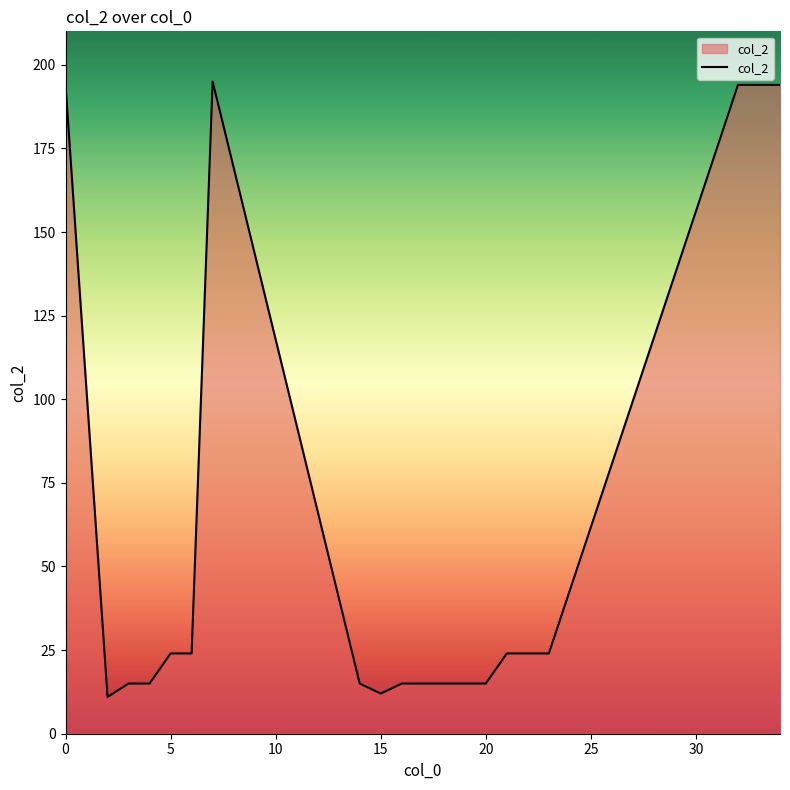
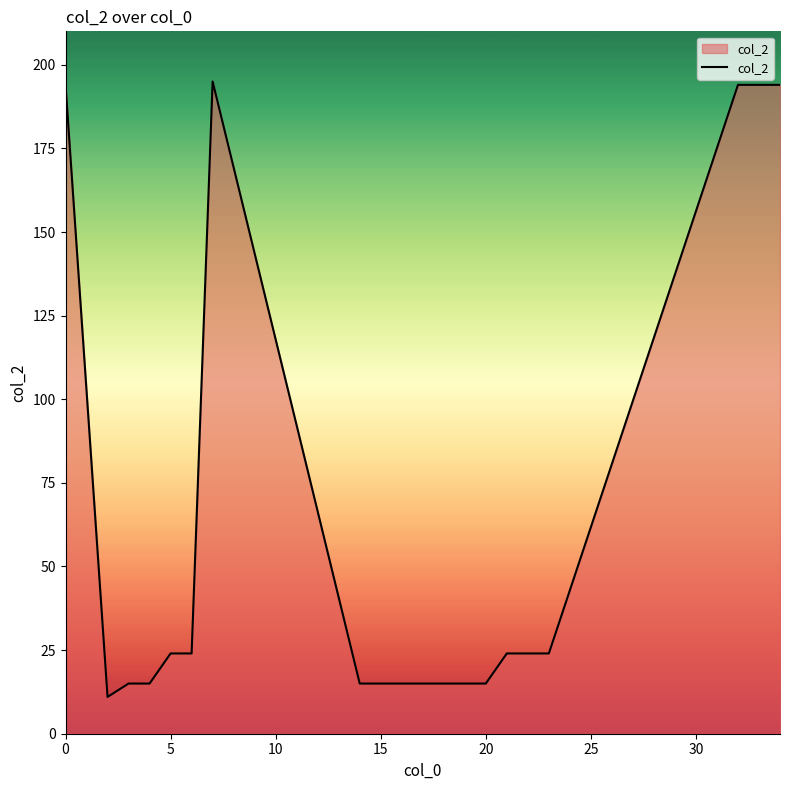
  {
    "0": 194,
    "5": 24,
-   "15": 12,
+   "15": 15,
    "20": 15
  }
